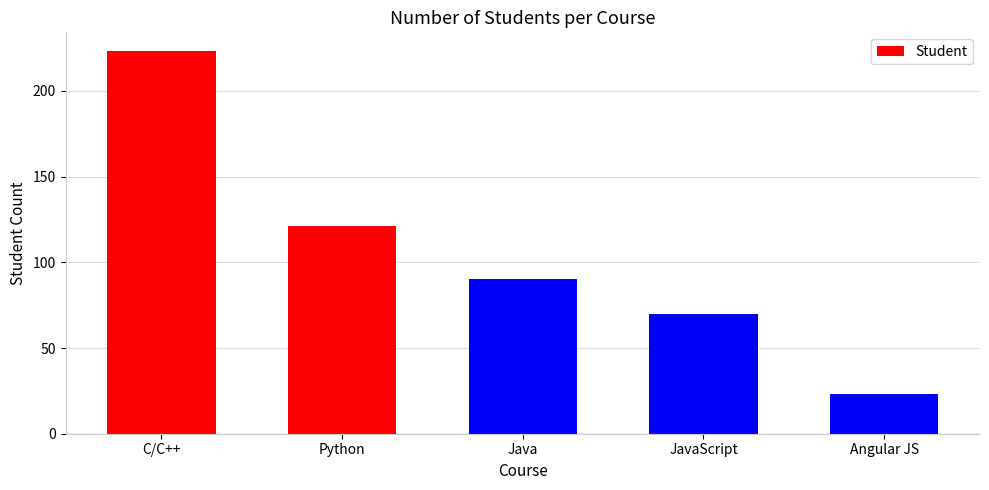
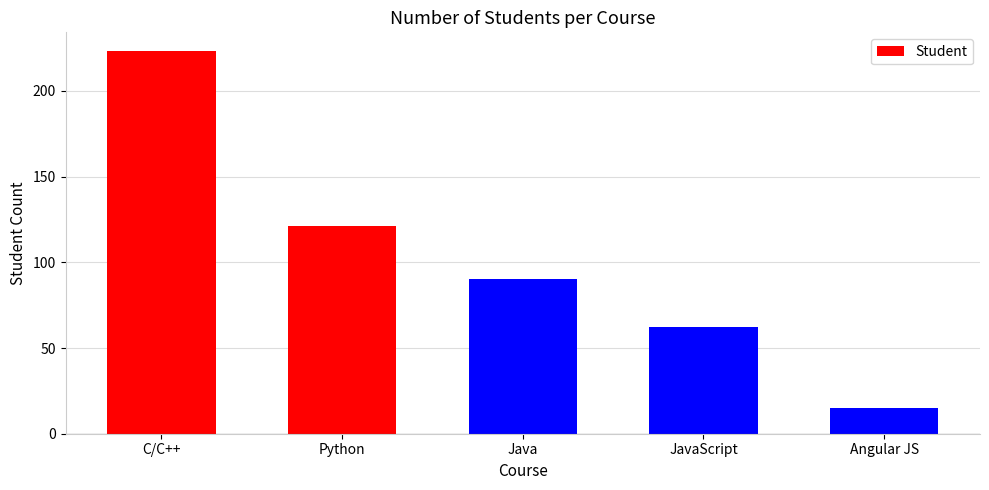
  {
    "C/C++": 223,
    "Python": 121,
    "Java": 90,
-   "JavaScript": 70,
-   "Angular JS": 23
+   "JavaScript": 62,
+   "Angular JS": 15
  }
